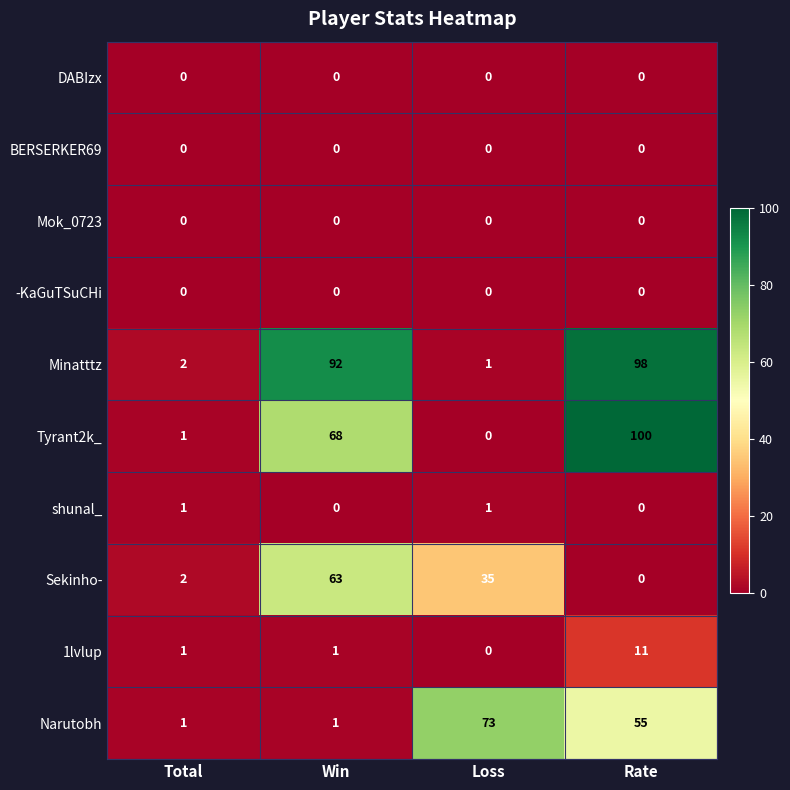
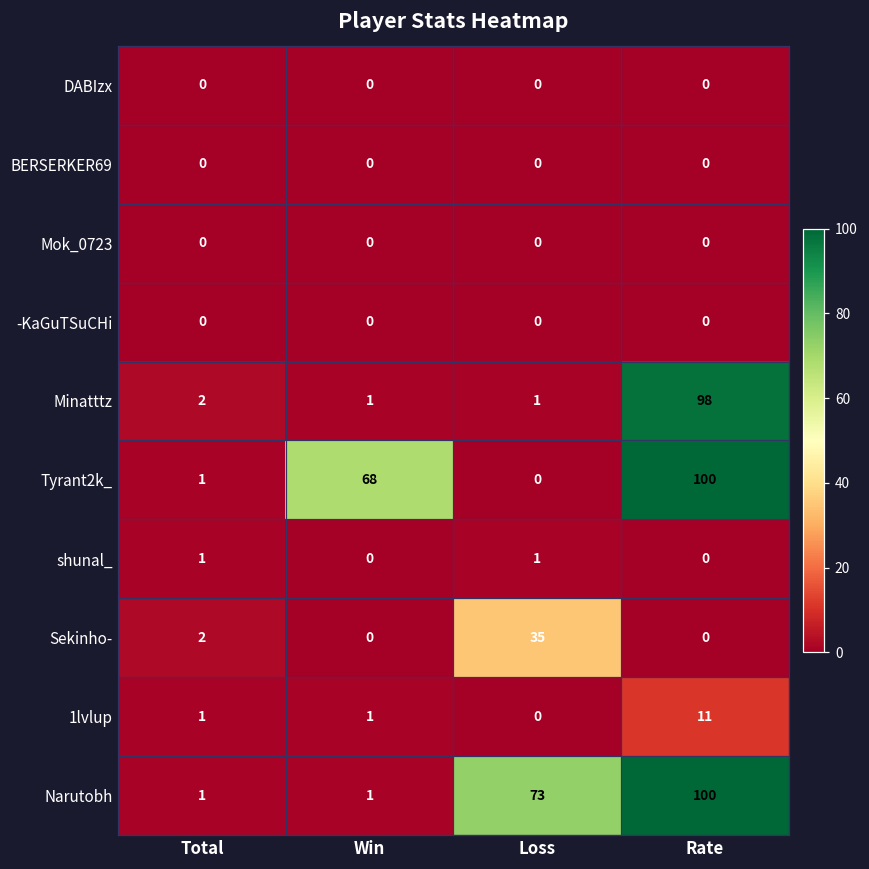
  {
    "DABIzx": {
      "Total": 0,
      "Win": 0,
      "Loss": 0,
      "Rate": 0
    },
    "BERSERKER69": {
      "Total": 0,
      "Win": 0,
      "Loss": 0,
      "Rate": 0
    },
    "Mok_0723": {
      "Total": 0,
      "Win": 0,
      "Loss": 0,
      "Rate": 0
    },
    "-KaGuTSuCHi": {
      "Total": 0,
      "Win": 0,
      "Loss": 0,
      "Rate": 0
    },
    "Minatttz": {
      "Total": 2,
-     "Win": 92,
+     "Win": 1,
      "Loss": 1,
      "Rate": 98
    },
    "Tyrant2k_": {
      "Total": 1,
      "Win": 68,
      "Loss": 0,
      "Rate": 100
    },
    "shunal_": {
      "Total": 1,
      "Win": 0,
      "Loss": 1,
      "Rate": 0
    },
    "Sekinho-": {
      "Total": 2,
-     "Win": 63,
+     "Win": 0,
      "Loss": 35,
      "Rate": 0
    },
    "1lvlup": {
      "Total": 1,
      "Win": 1,
      "Loss": 0,
      "Rate": 11
    },
    "Narutobh": {
      "Total": 1,
      "Win": 1,
      "Loss": 73,
-     "Rate": 55
+     "Rate": 100
    }
  }
